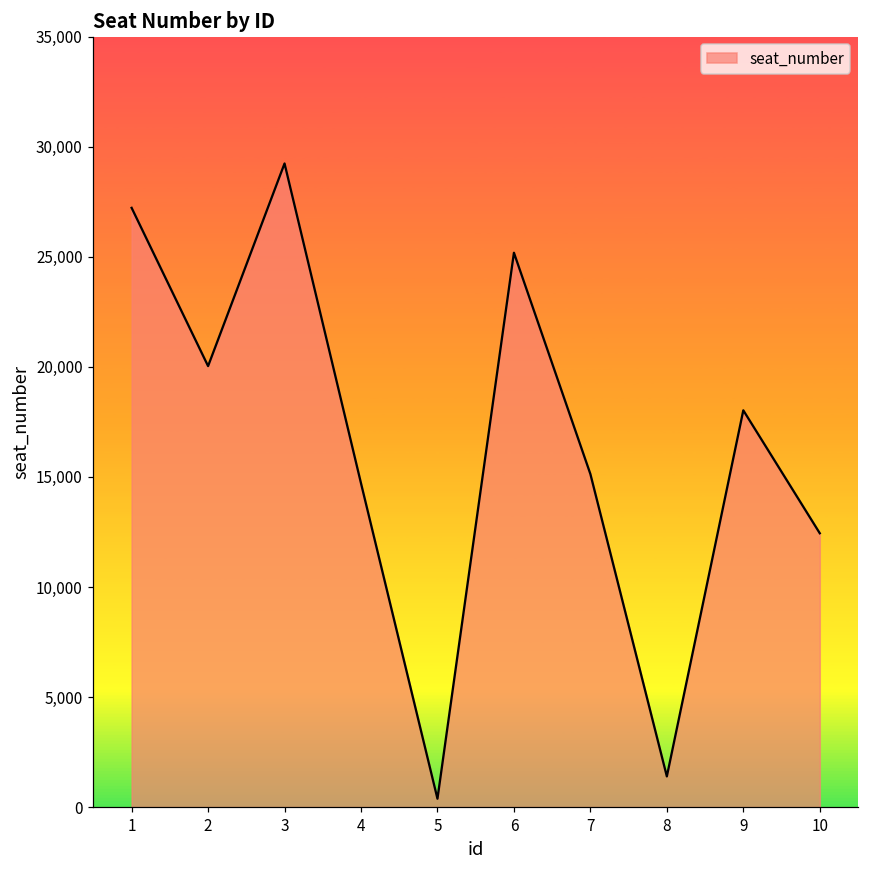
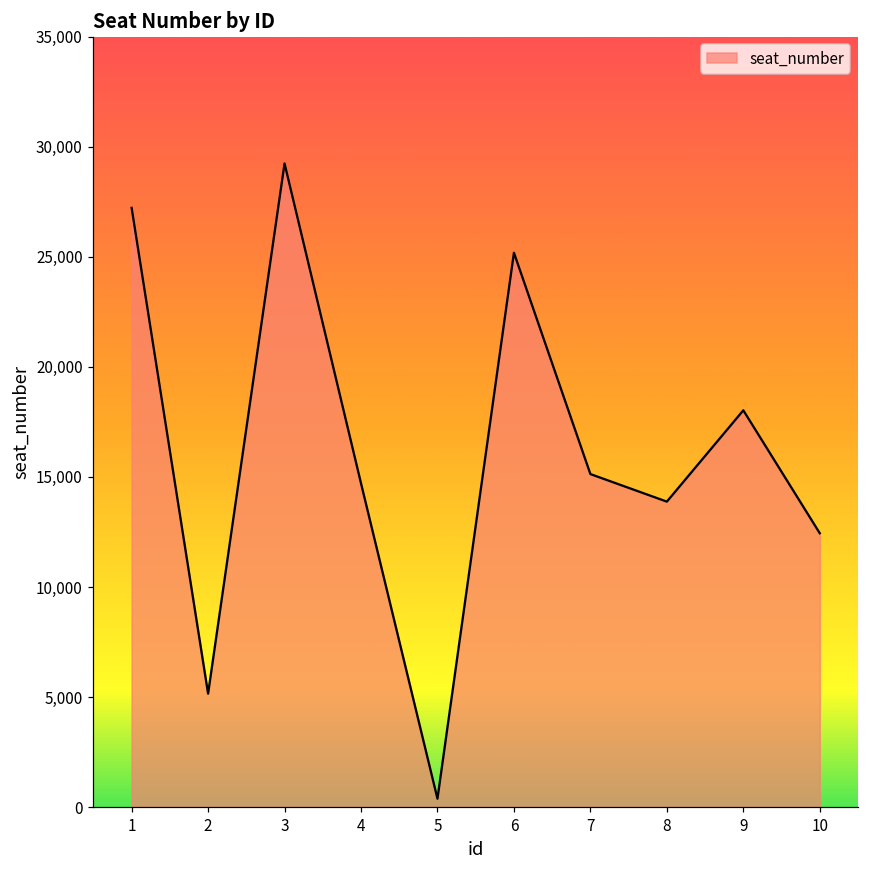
  {
    "1": "27,200",
-   "2": "20,000",
+   "2": "5,200",
    "3": "29,200",
    "4": "14,700",
    "5": "400",
    "6": "25,200",
    "7": "15,100",
-   "8": "1,400",
+   "8": "13,900",
    "9": "18,000",
    "10": "12,400"
  }
